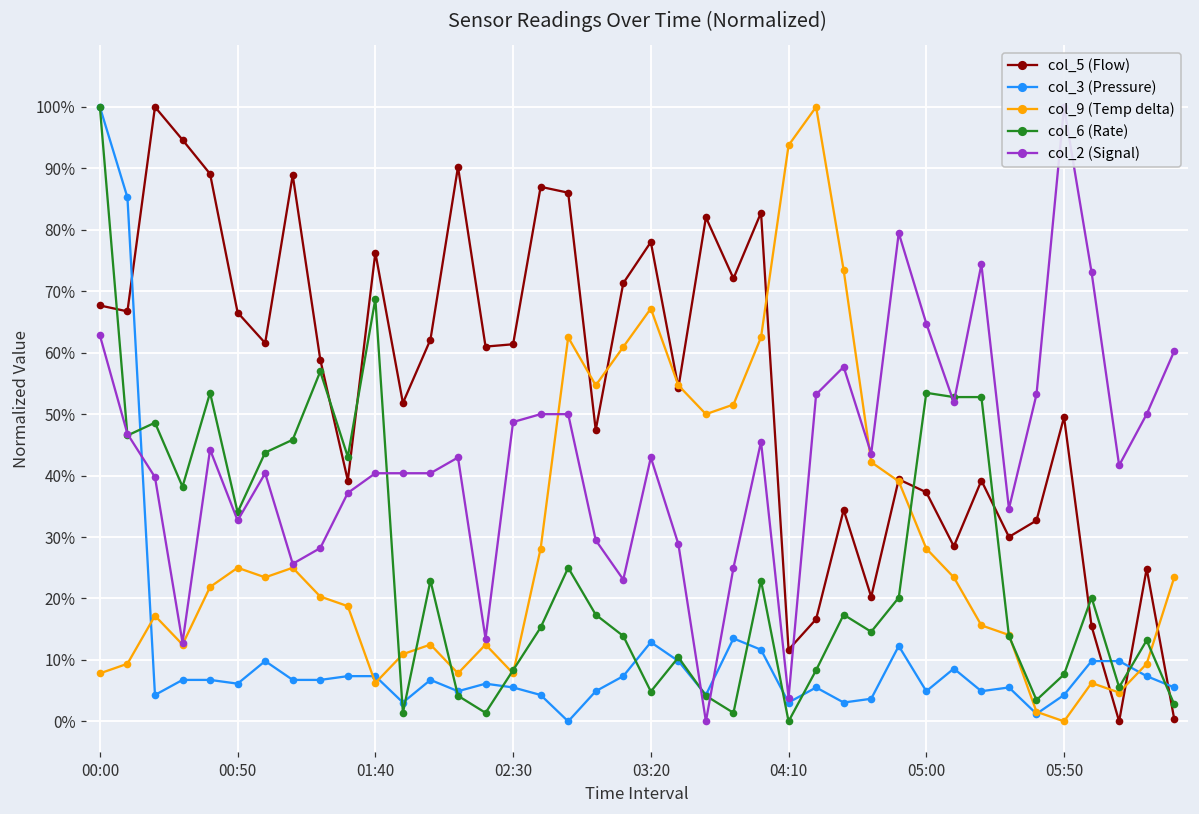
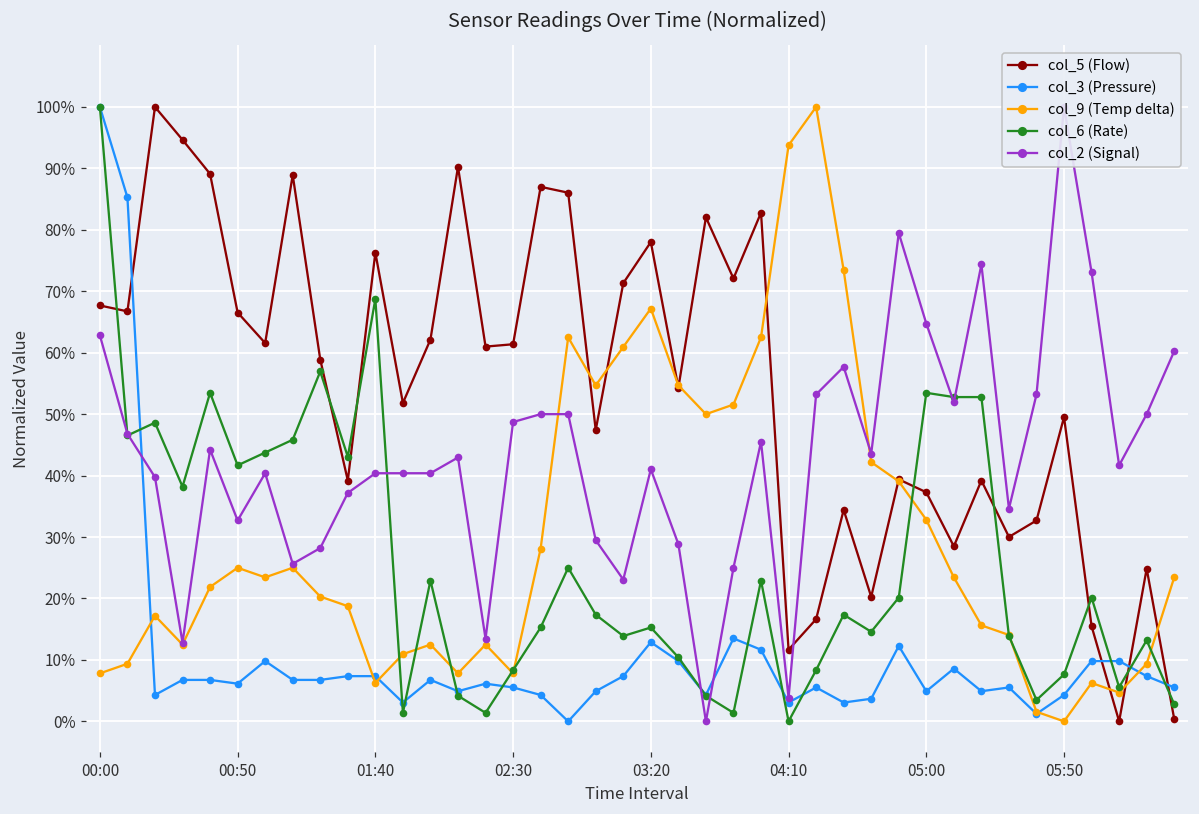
  {
    "col_5 (Flow)": {
      "00:00": "68%",
      "00:50": "67%",
      "01:40": "76%",
      "02:30": "61%",
      "03:20": "78%",
      "04:10": "12%",
      "05:00": "37%",
      "05:50": "50%"
    },
    "col_3 (Pressure)": {
      "00:50": "6%",
      "01:40": "7%",
      "02:30": "6%",
      "03:20": "13%",
      "04:10": "3%",
      "05:00": "5%",
      "05:50": "4%"
    },
    "col_9 (Temp delta)": {
      "00:00": "8%",
      "00:50": "25%",
      "01:40": "6%",
      "02:30": "8%",
      "03:20": "67%",
      "04:10": "94%",
-     "05:00": "28%",
+     "05:00": "33%",
      "05:50": "0%"
    },
    "col_6 (Rate)": {
-     "00:50": "34%",
+     "00:50": "42%",
      "01:40": "69%",
      "02:30": "8%",
-     "03:20": "5%",
+     "03:20": "15%",
      "04:10": "0%",
      "05:00": "53%",
      "05:50": "8%"
    },
    "col_2 (Signal)": {
      "00:00": "63%",
      "00:50": "33%",
      "01:40": "40%",
      "02:30": "49%",
-     "03:20": "43%",
+     "03:20": "41%",
      "04:10": "4%",
      "05:00": "65%"
    }
  }
